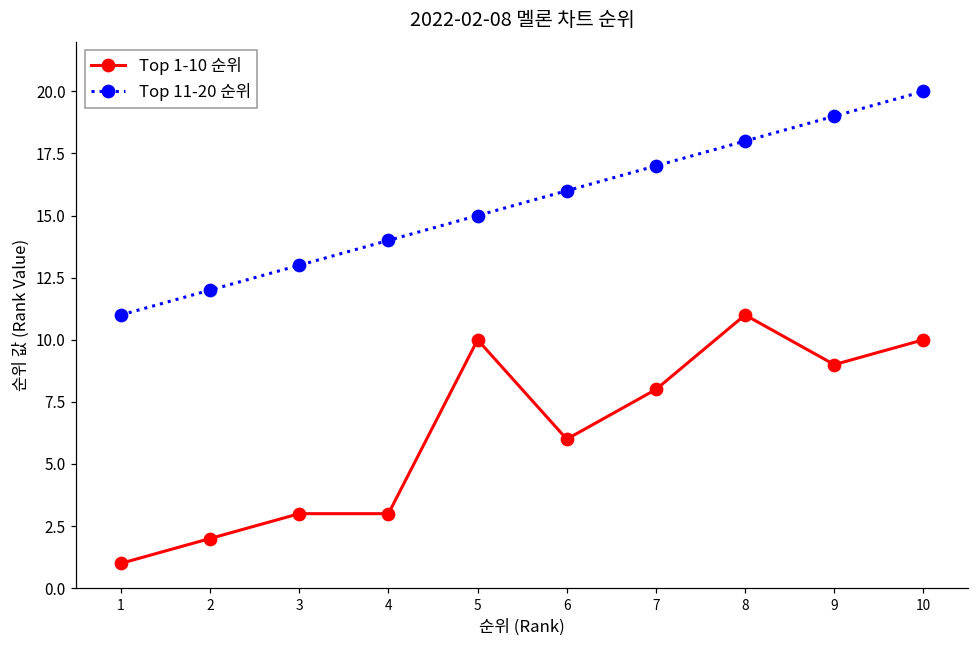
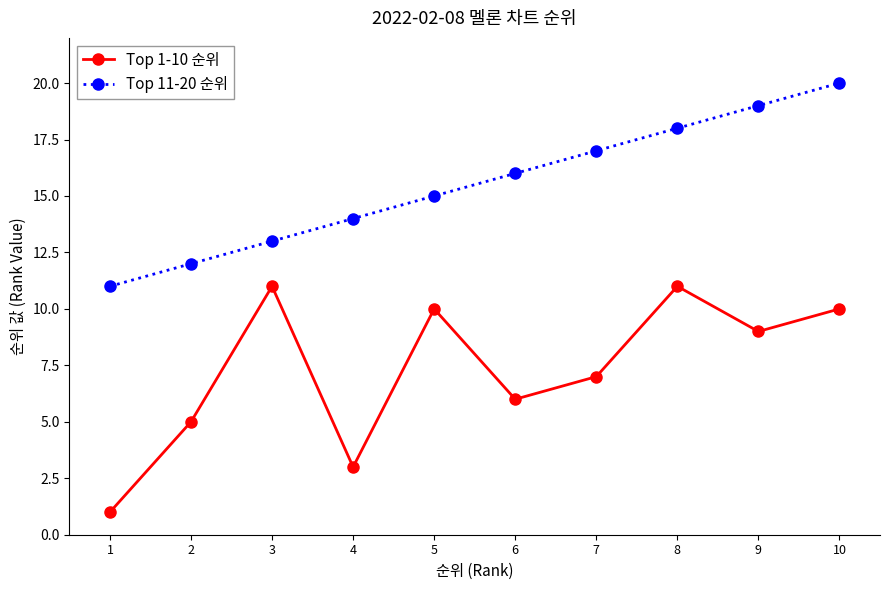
  {
    "Top 1-10 순위": {
      "1": 1,
-     "2": 2,
-     "3": 3,
+     "2": 5,
+     "3": 11,
      "4": 3,
      "5": 10,
      "6": 6,
-     "7": 8,
+     "7": 7,
      "8": 11,
      "9": 9,
      "10": 10
    },
    "Top 11-20 순위": {
      "1": 11,
      "2": 12,
      "3": 13,
      "4": 14,
      "5": 15,
      "6": 16,
      "7": 17,
      "8": 18,
      "9": 19,
      "10": 20
    }
  }
